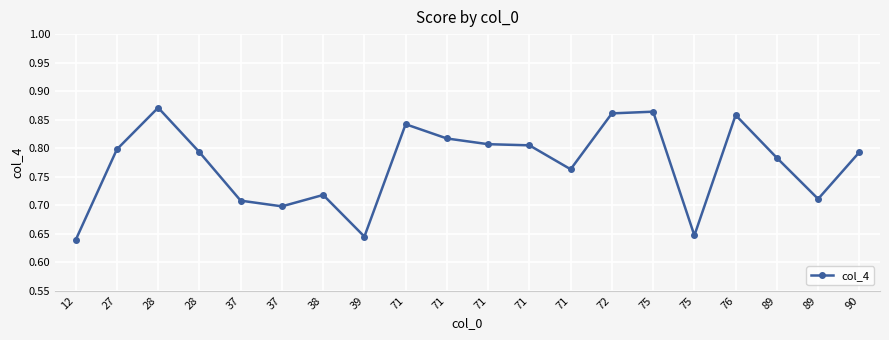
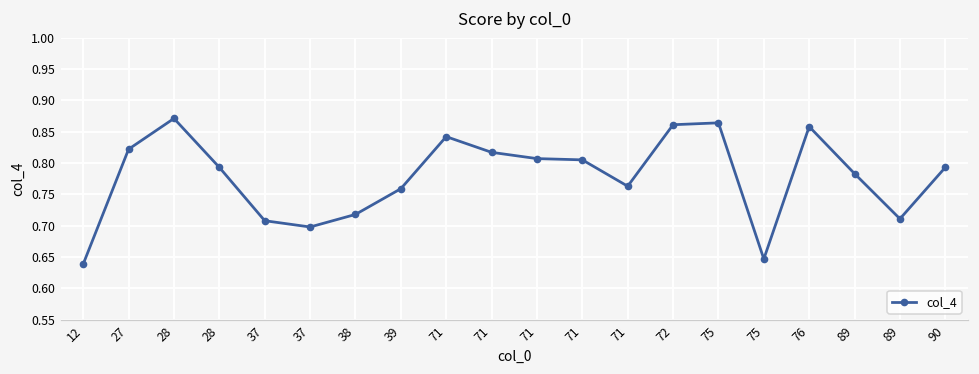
  {
    "12": 0.64,
-   "27": 0.80,
+   "27": 0.82,
    "38": 0.72,
-   "39": 0.65,
+   "39": 0.76,
    "72": 0.86,
    "76": 0.86,
    "90": 0.79
  }
